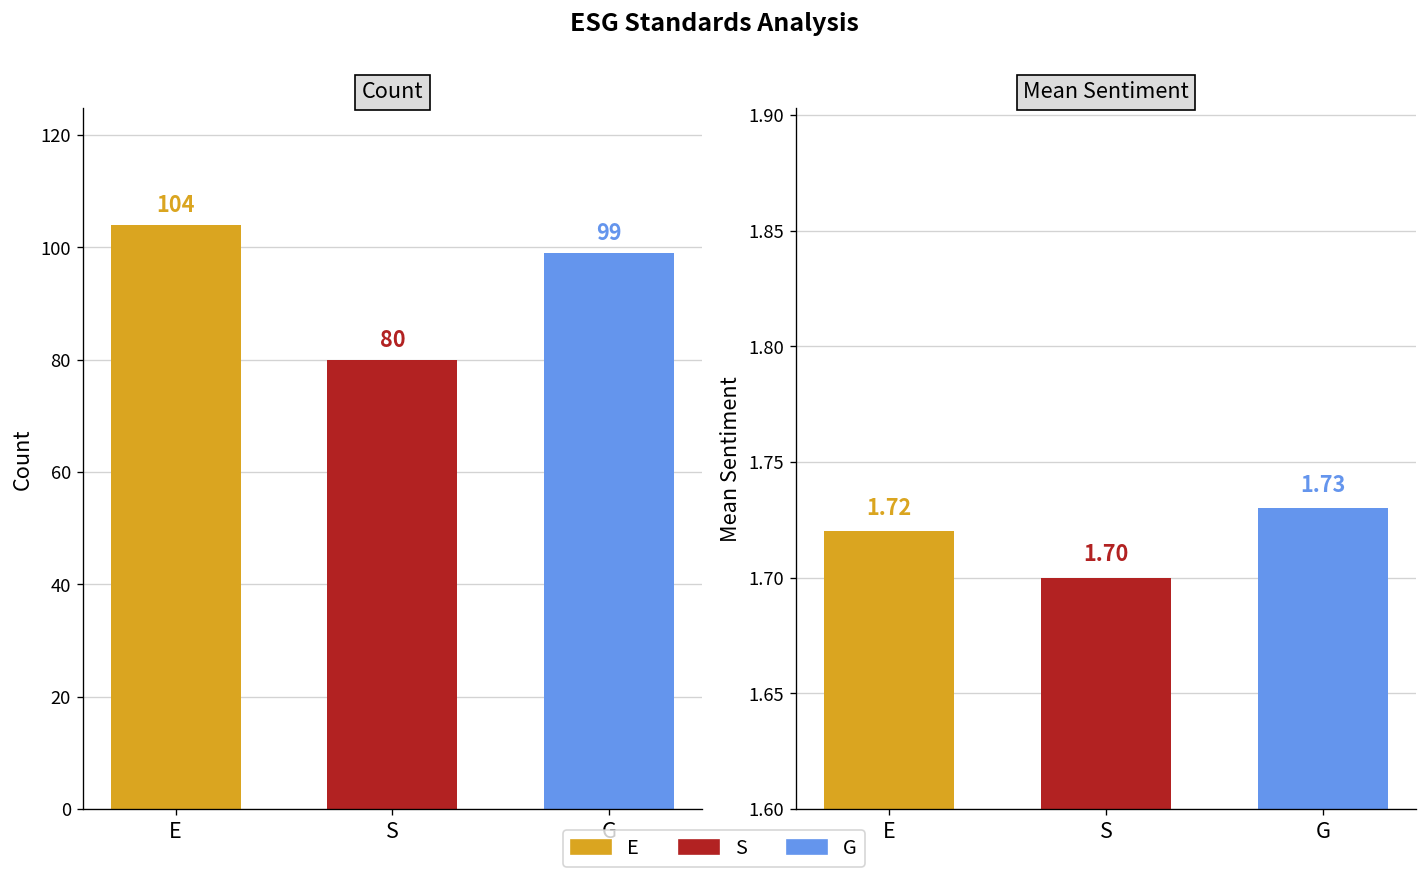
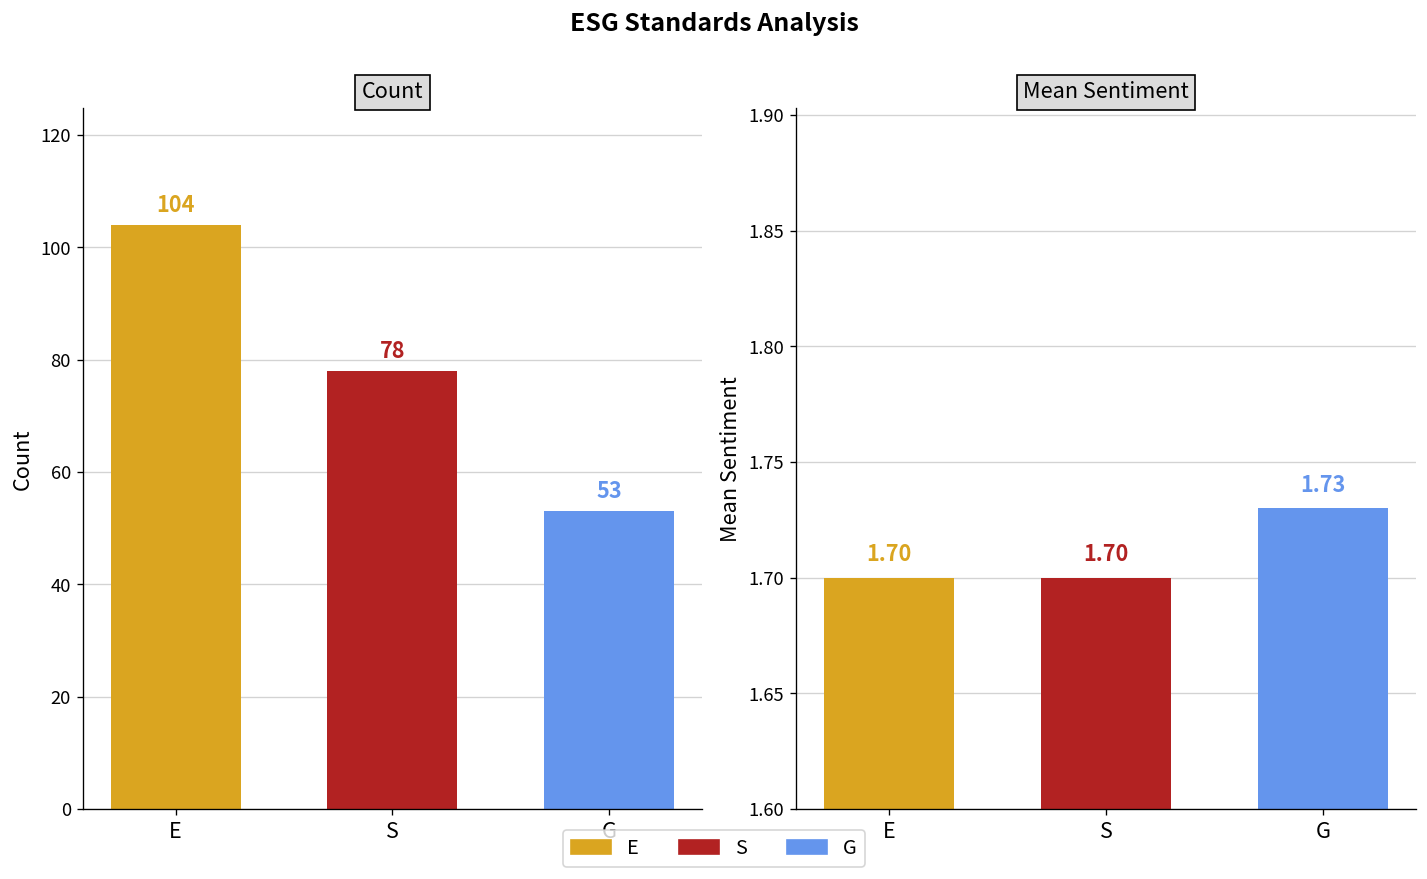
  {
    "Count": {
      "E": 104,
-     "S": 80,
-     "G": 99
+     "S": 78,
+     "G": 53
    },
    "Mean Sentiment": {
-     "E": 1.72,
+     "E": 1.70,
      "S": 1.70,
      "G": 1.73
    }
  }
